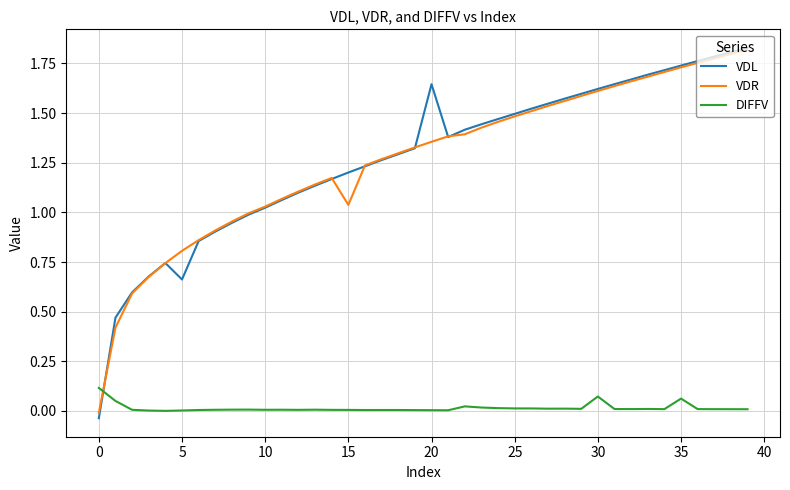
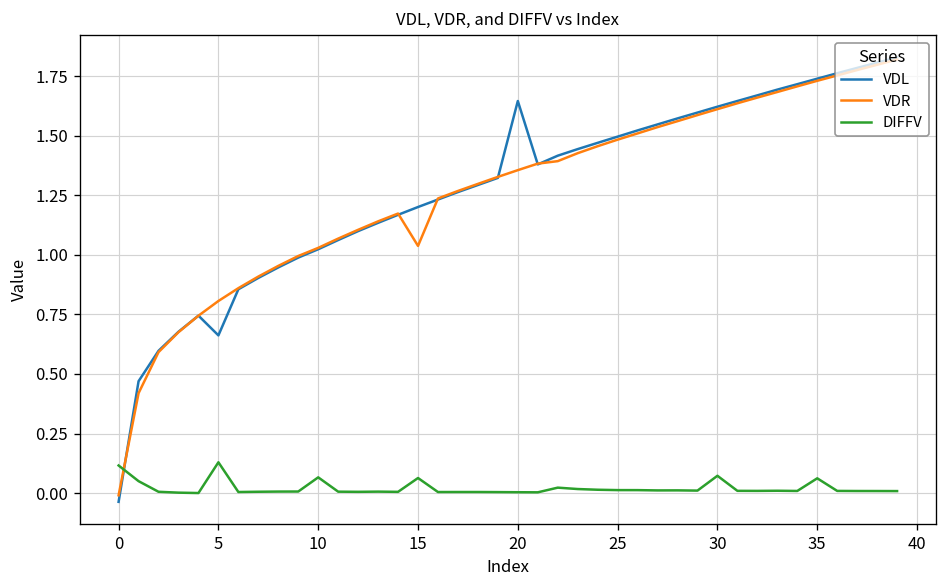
  {
    "VDL": {
      "0": -0.04,
      "5": 0.66,
      "15": 1.20,
      "20": 1.65
    },
    "VDR": {
      "0": -0.01,
      "5": 0.81,
      "15": 1.04,
      "20": 1.36
    },
    "DIFFV": {
      "0": 0.12,
-     "5": 0.00,
-     "10": 0.01,
-     "15": 0.01,
+     "5": 0.13,
+     "10": 0.07,
+     "15": 0.06,
      "20": 0.00,
      "25": 0.01,
      "30": 0.07,
      "35": 0.06
    }
  }
